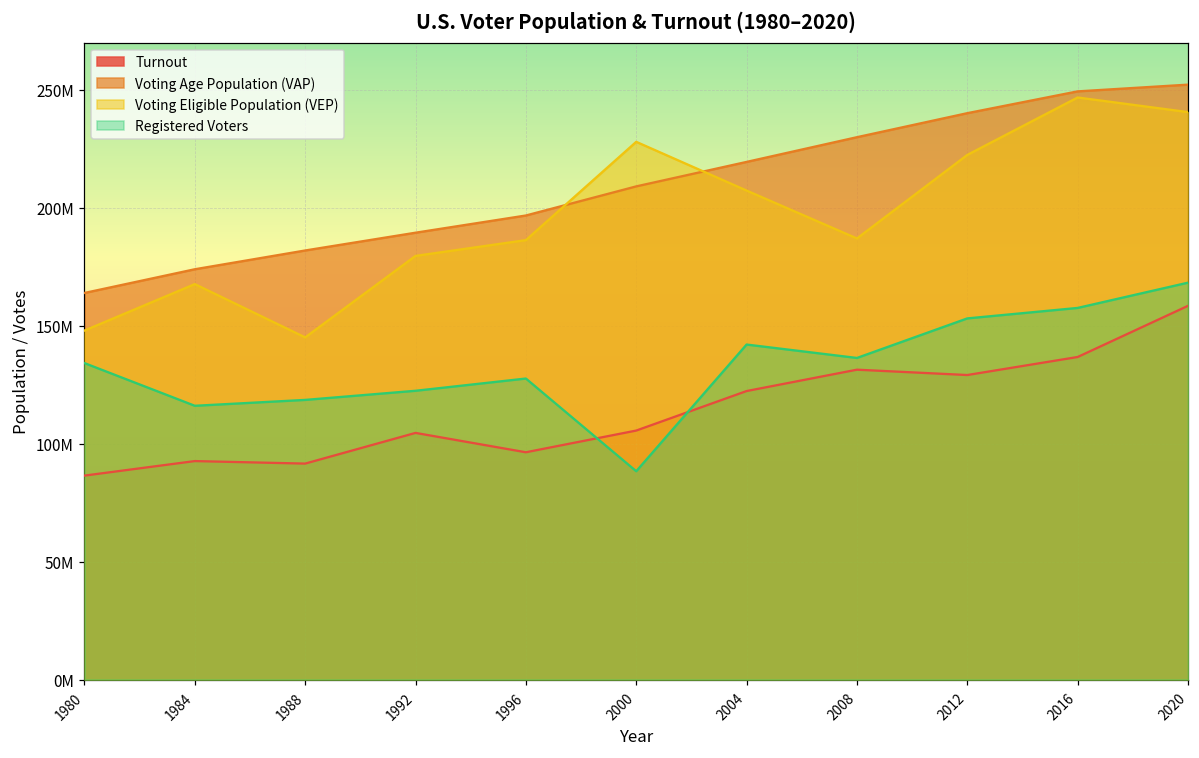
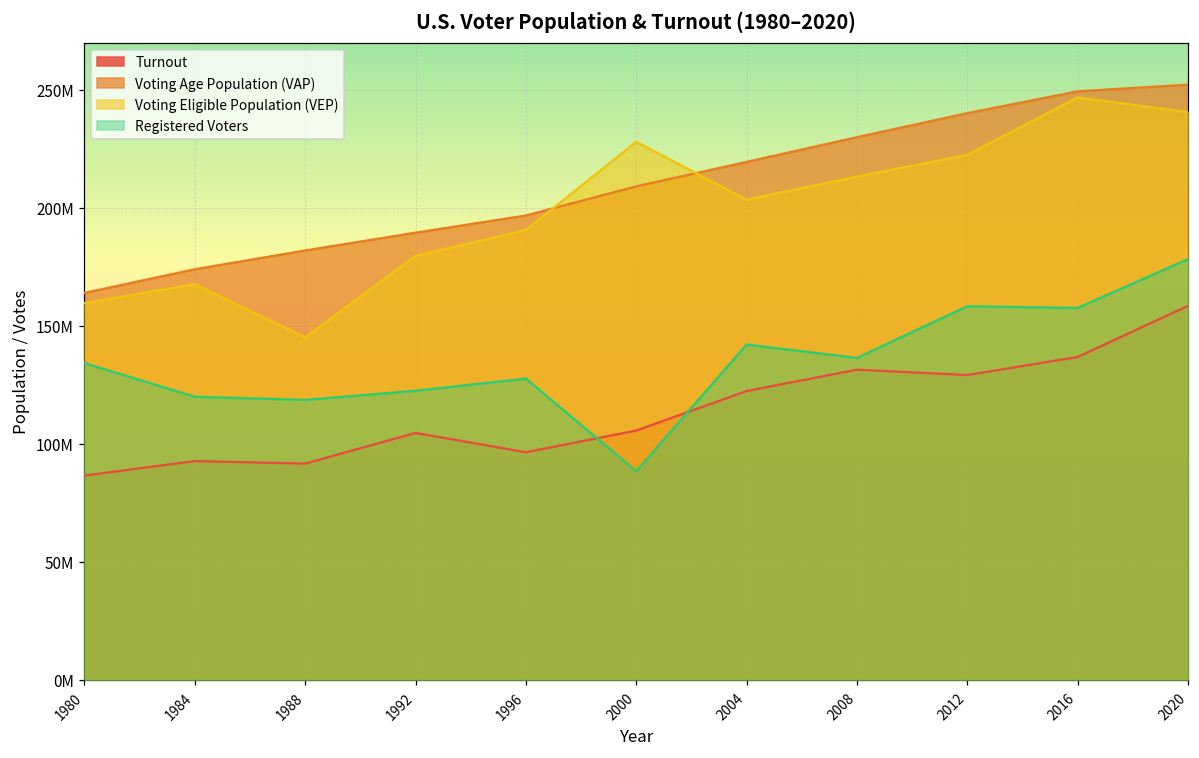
  {
    "Voting Eligible Population (VEP)": {
-     "1980": 148000000,
+     "1980": 160000000,
      "1984": 168000000,
      "1988": 145000000,
      "1992": 180000000,
-     "1996": 186000000,
+     "1996": 191000000,
      "2000": 228000000,
-     "2004": 207000000,
-     "2008": 187000000,
+     "2004": 203000000,
+     "2008": 213000000,
      "2012": 222000000,
      "2016": 247000000,
      "2020": 241000000
    },
    "Registered Voters": {
      "1980": 134000000,
-     "1984": 116000000,
+     "1984": 120000000,
      "1988": 119000000,
      "1992": 122000000,
      "1996": 128000000,
      "2000": 88000000,
      "2004": 142000000,
      "2008": 136000000,
-     "2012": 153000000,
+     "2012": 158000000,
      "2016": 158000000,
-     "2020": 168000000
+     "2020": 178000000
    }
  }
